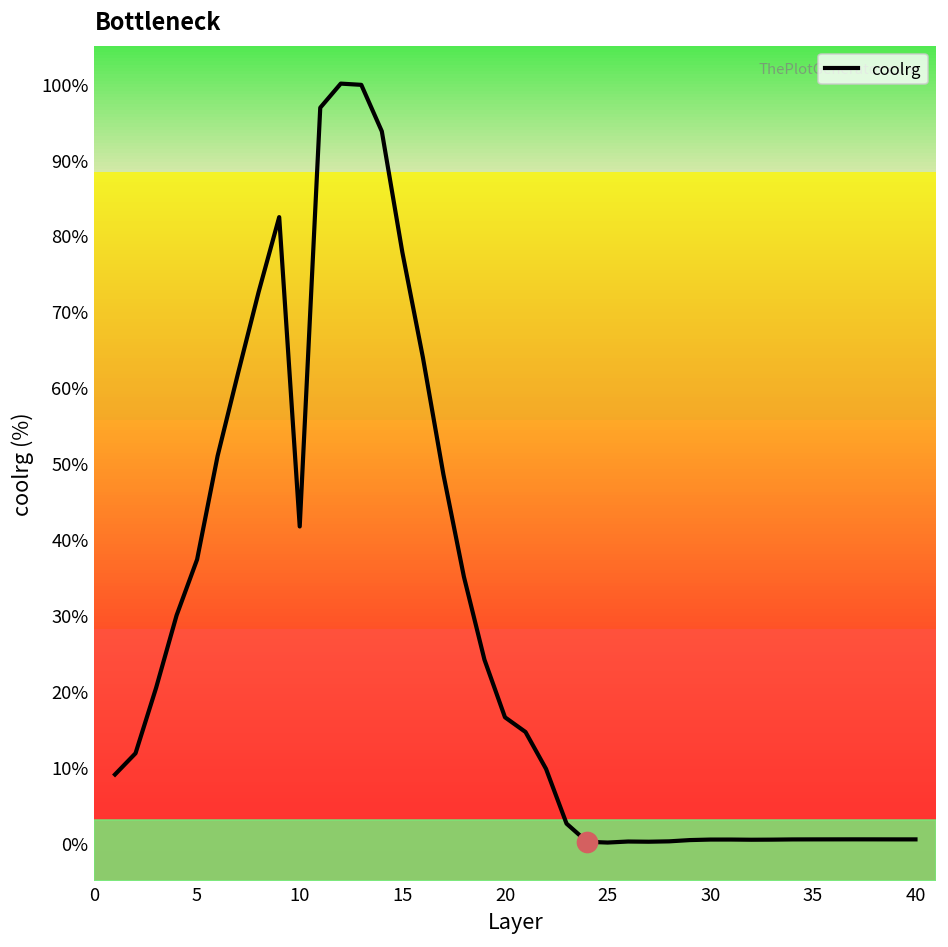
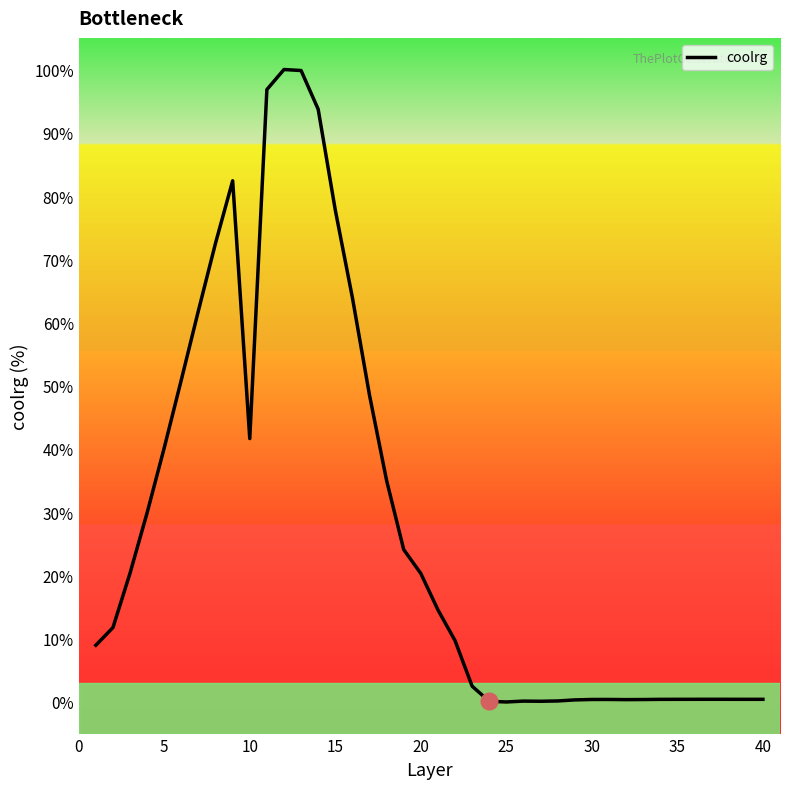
  {
    "coolrg": {
-     "5": "37%",
+     "5": "40%",
      "10": "42%",
      "15": "78%",
-     "20": "17%"
+     "20": "20%"
    }
  }
